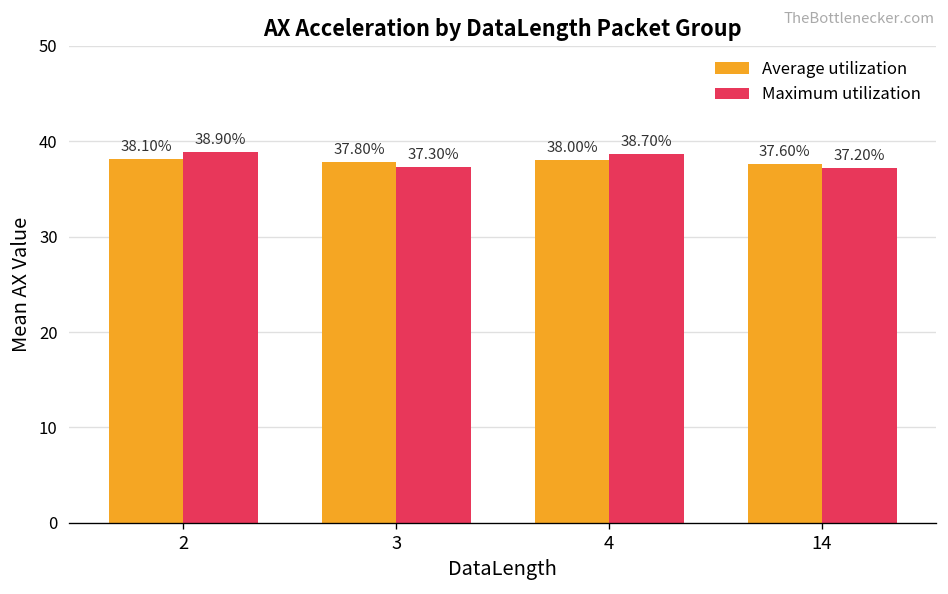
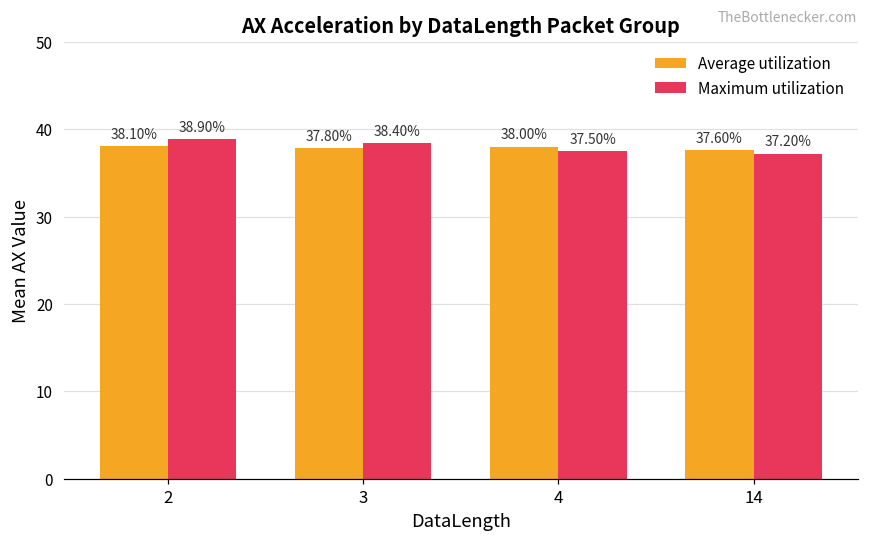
  {
    "Average utilization": {
      "2": "38.10%",
      "3": "37.80%",
      "4": "38.00%",
      "14": "37.60%"
    },
    "Maximum utilization": {
      "2": "38.90%",
-     "3": "37.30%",
-     "4": "38.70%",
+     "3": "38.40%",
+     "4": "37.50%",
      "14": "37.20%"
    }
  }
